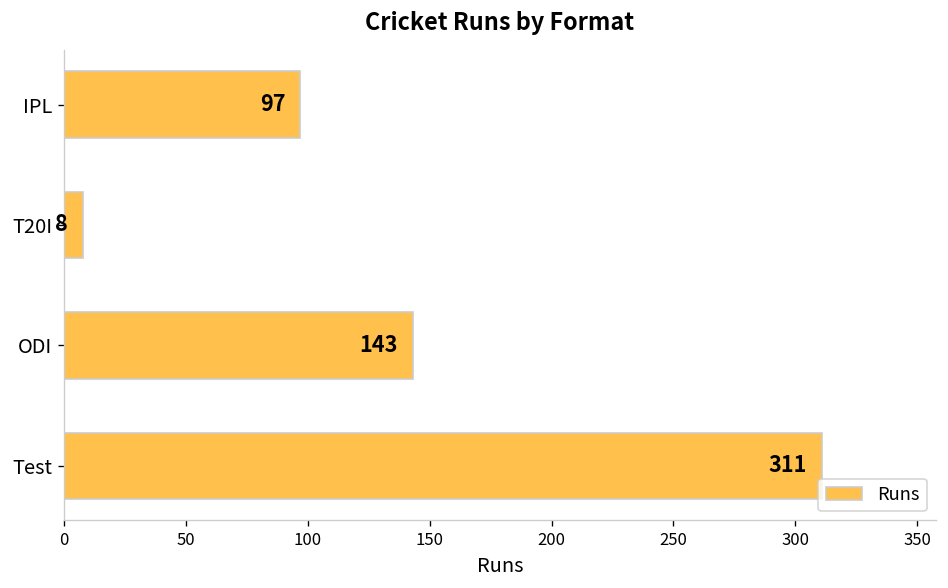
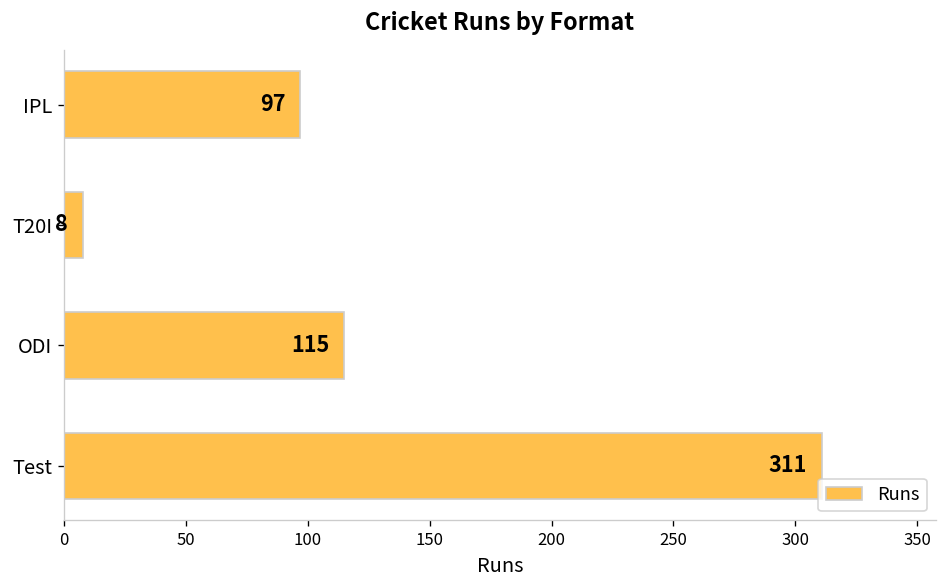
  {
    "IPL": 97,
    "T20I": 8,
-   "ODI": 143,
+   "ODI": 115,
    "Test": 311
  }
